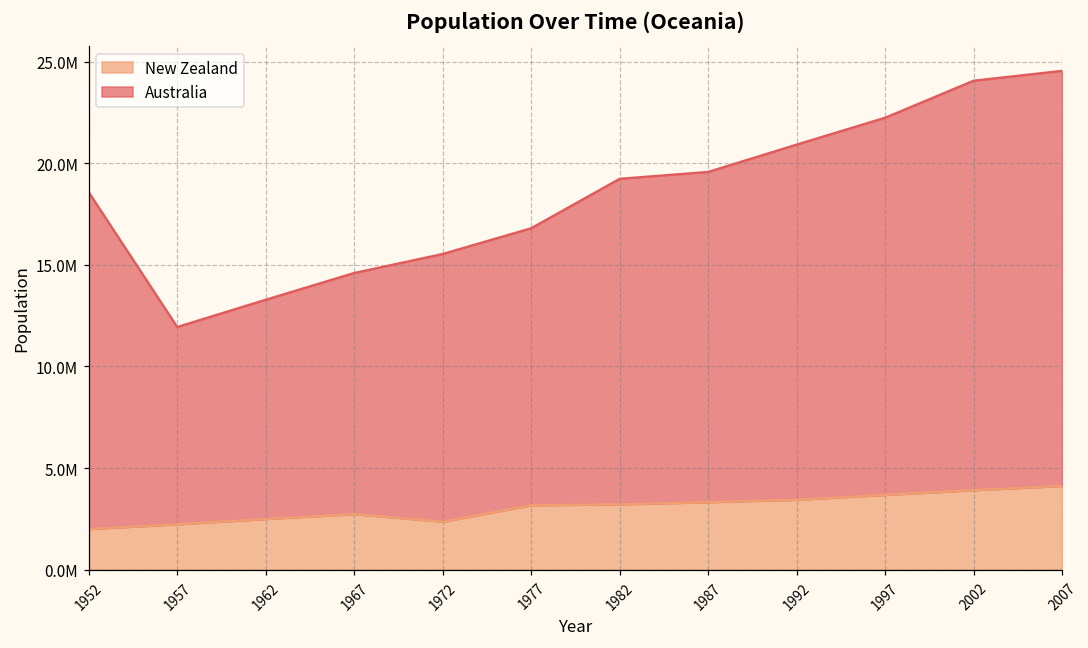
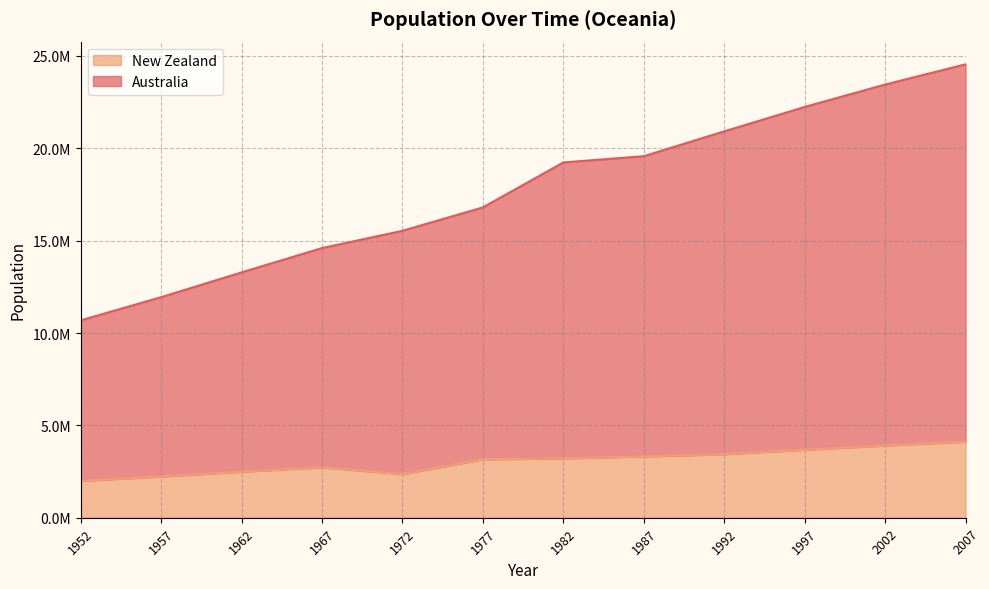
  {
    "New Zealand": {
      "1952": 2000000,
      "1957": 2200000,
      "1962": 2500000,
      "1967": 2700000,
      "1972": 2400000,
      "1977": 3200000,
      "1982": 3200000,
      "1987": 3300000,
      "1992": 3400000,
      "1997": 3700000,
      "2002": 3900000,
      "2007": 4100000
    },
    "Australia": {
-     "1952": 16600000,
+     "1952": 8700000,
      "1957": 9700000,
      "1962": 10800000,
      "1967": 11900000,
      "1972": 13200000,
      "1977": 13600000,
      "1982": 16000000,
      "1987": 16300000,
      "1992": 17500000,
      "1997": 18600000,
-     "2002": 20200000,
+     "2002": 19500000,
      "2007": 20400000
    }
  }
